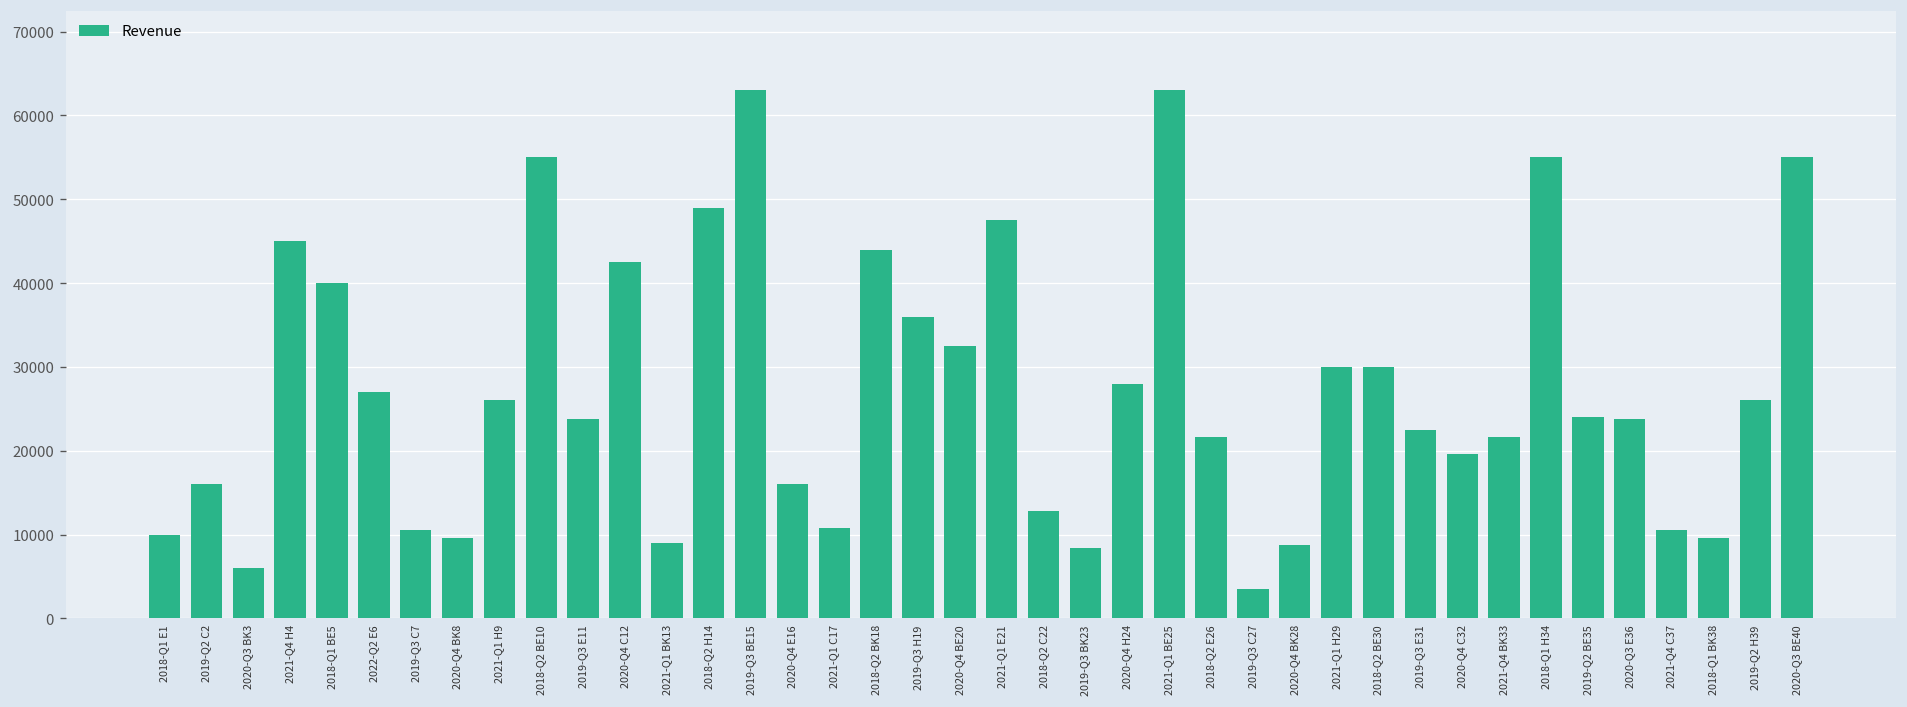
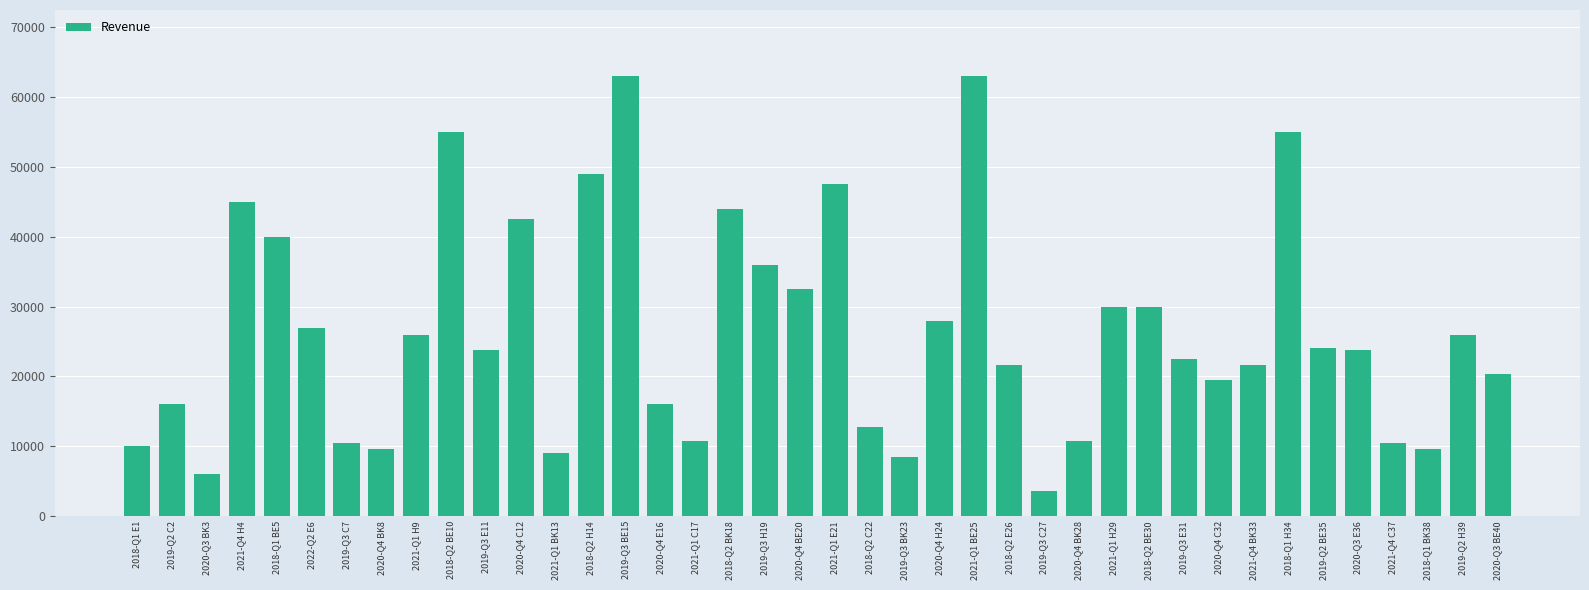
  {
    "2018-Q1 E1": 10000,
    "2019-Q2 C2": 16000,
    "2020-Q3 BK3": 6000,
    "2021-Q4 H4": 45000,
    "2018-Q1 BE5": 40000,
    "2022-Q2 E6": 27000,
    "2019-Q3 C7": 11000,
    "2020-Q4 BK8": 10000,
    "2021-Q1 H9": 26000,
    "2018-Q2 BE10": 55000,
    "2019-Q3 E11": 24000,
    "2020-Q4 C12": 43000,
    "2021-Q1 BK13": 9000,
    "2018-Q2 H14": 49000,
    "2019-Q3 BE15": 63000,
    "2020-Q4 E16": 16000,
    "2021-Q1 C17": 11000,
    "2018-Q2 BK18": 44000,
    "2019-Q3 H19": 36000,
    "2020-Q4 BE20": 33000,
    "2021-Q1 E21": 48000,
    "2018-Q2 C22": 13000,
    "2019-Q3 BK23": 8000,
    "2020-Q4 H24": 28000,
    "2021-Q1 BE25": 63000,
    "2018-Q2 E26": 22000,
    "2019-Q3 C27": 4000,
-   "2020-Q4 BK28": 9000,
+   "2020-Q4 BK28": 11000,
    "2021-Q1 H29": 30000,
    "2018-Q2 BE30": 30000,
    "2019-Q3 E31": 23000,
    "2020-Q4 C32": 20000,
    "2021-Q4 BK33": 22000,
    "2018-Q1 H34": 55000,
    "2019-Q2 BE35": 24000,
    "2020-Q3 E36": 24000,
    "2021-Q4 C37": 11000,
    "2018-Q1 BK38": 10000,
    "2019-Q2 H39": 26000,
-   "2020-Q3 BE40": 55000
+   "2020-Q3 BE40": 20000
  }
